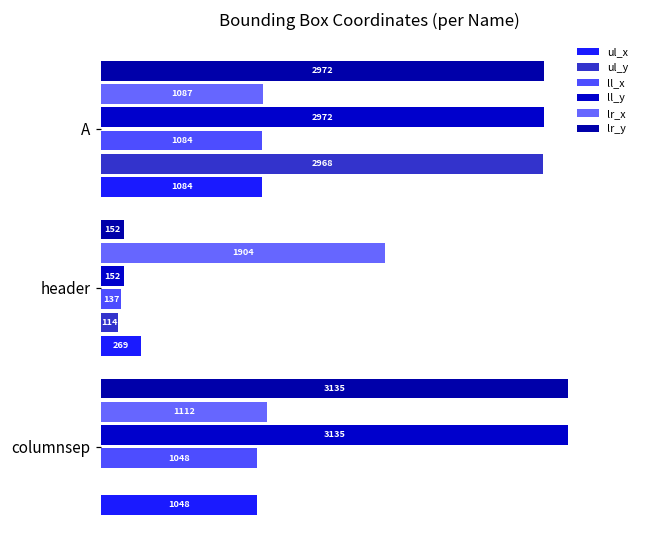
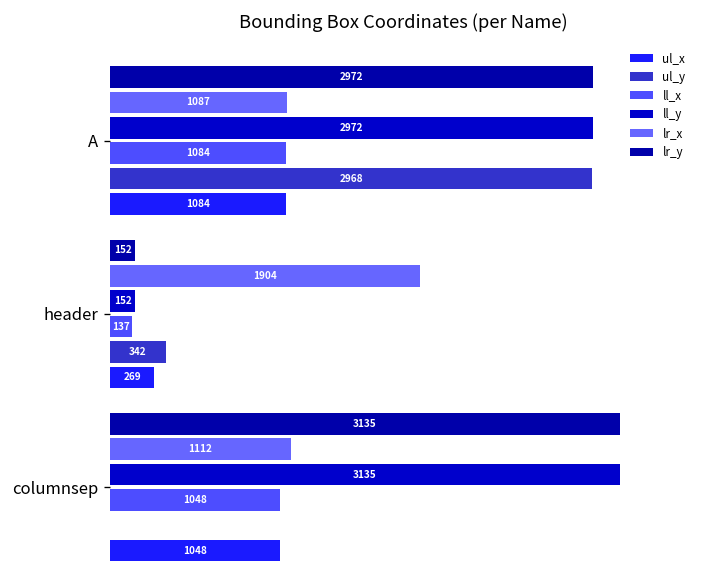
  {
    "ul_x": {
      "A": 1084,
      "header": 269,
      "columnsep": 1048
    },
    "ul_y": {
      "A": 2968,
-     "header": 114
+     "header": 342
    }
  }
